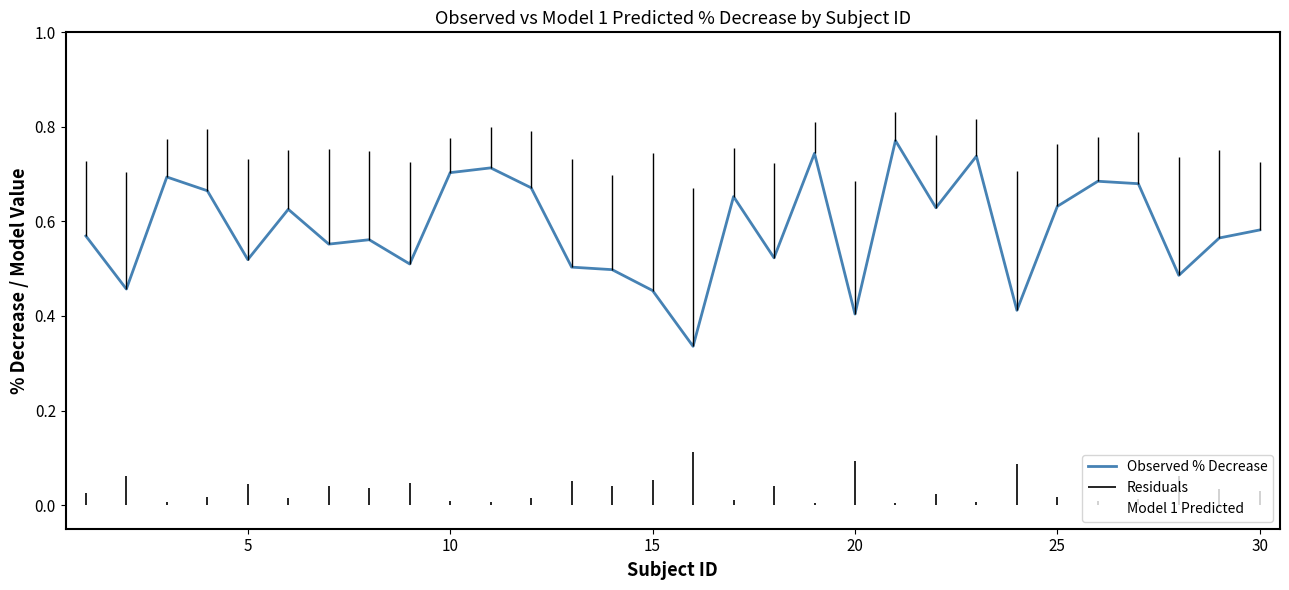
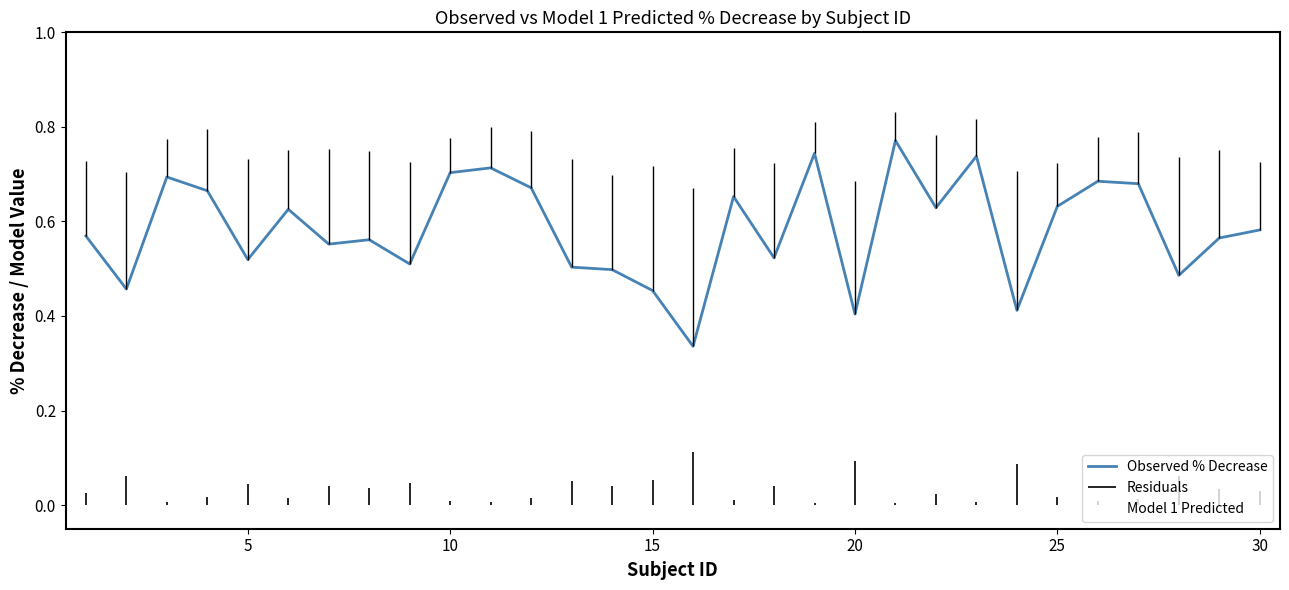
  {
    "Observed % Decrease": {
      "5": 0.52,
      "10": 0.70,
      "15": 0.45,
      "20": 0.40,
      "25": 0.63,
      "30": 0.58
    },
    "Model 1 Predicted": {
      "5": 0.73,
      "10": 0.78,
-     "15": 0.74,
+     "15": 0.72,
      "20": 0.69,
-     "25": 0.76,
+     "25": 0.72,
      "30": 0.73
    }
  }
